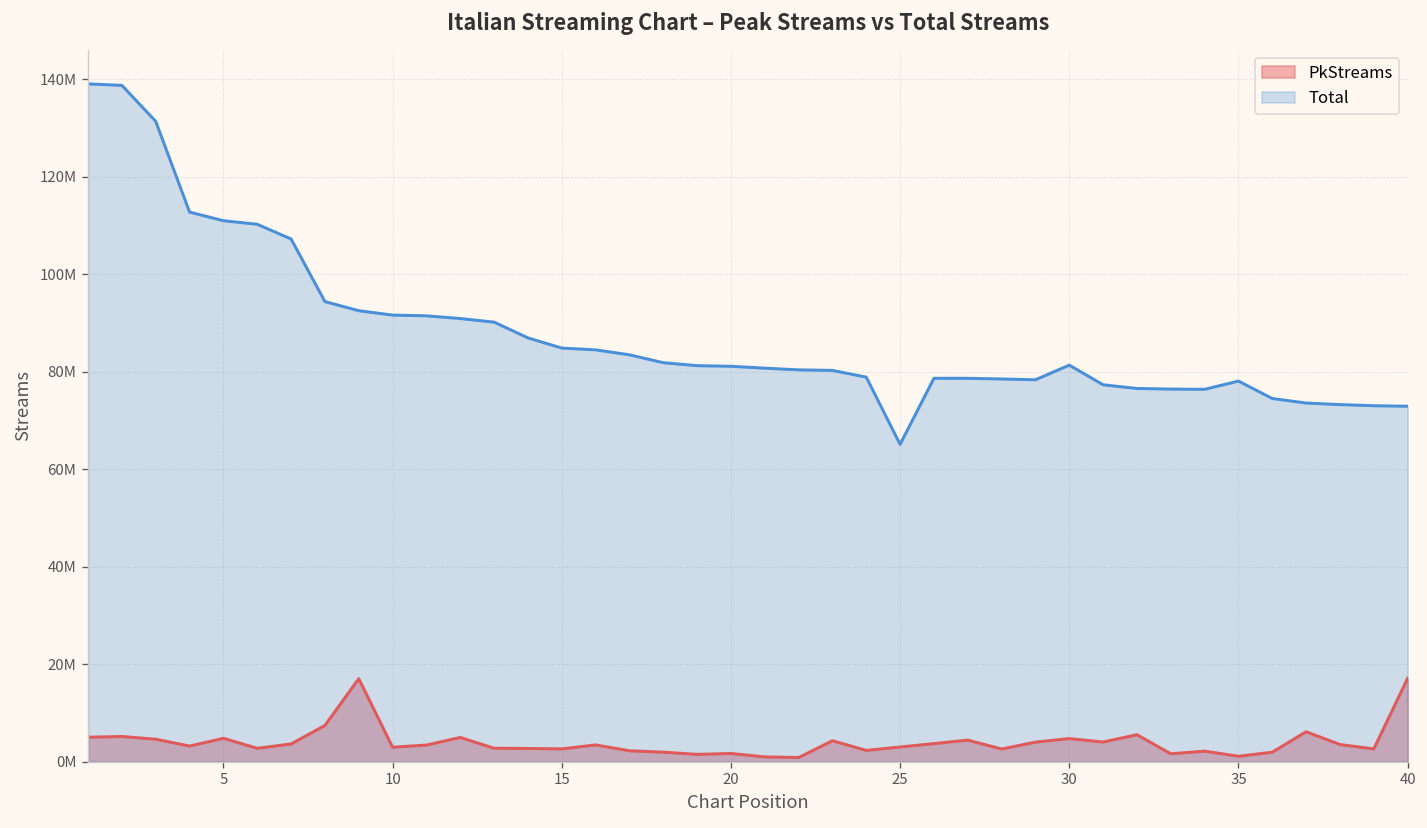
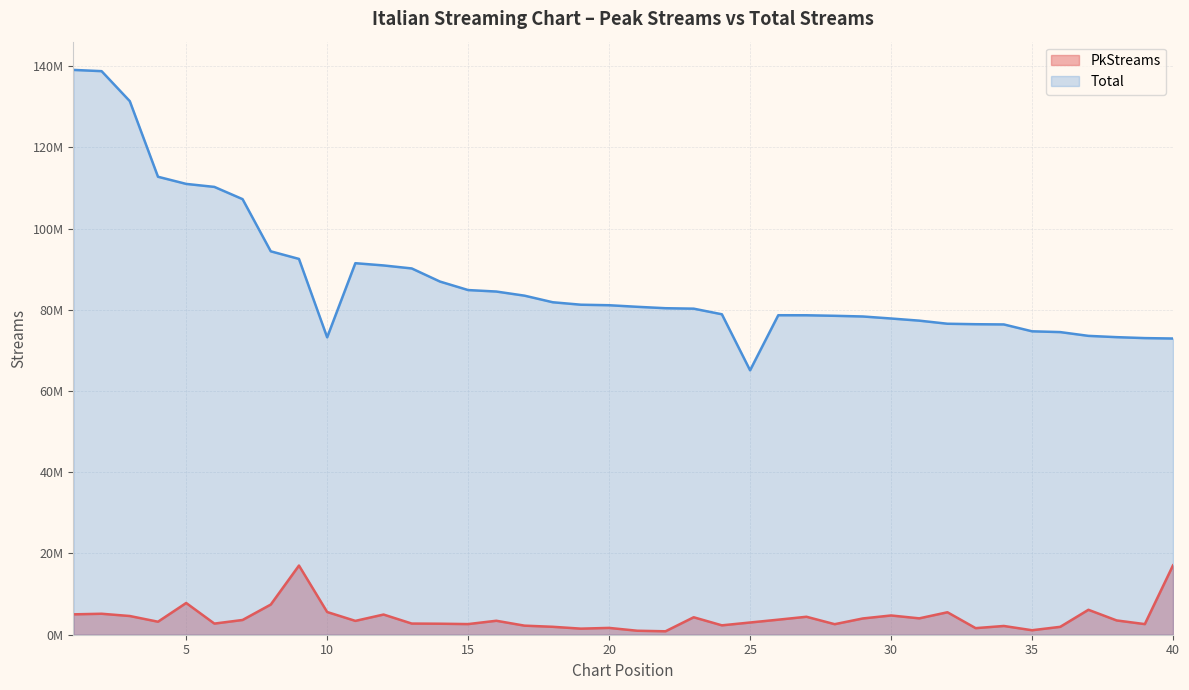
  {
    "PkStreams": {
-     "5": 5000000,
-     "10": 3000000,
+     "5": 8000000,
+     "10": 6000000,
      "15": 3000000,
      "20": 2000000,
      "25": 3000000,
      "30": 5000000,
      "35": 1000000,
      "40": 17000000
    },
    "Total": {
      "5": 111000000,
-     "10": 92000000,
+     "10": 73000000,
      "15": 85000000,
      "20": 81000000,
      "25": 65000000,
-     "30": 81000000,
-     "35": 78000000,
+     "30": 78000000,
+     "35": 75000000,
      "40": 73000000
    }
  }
